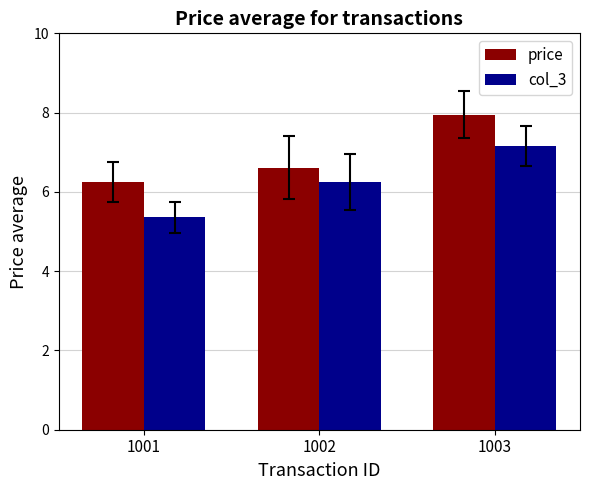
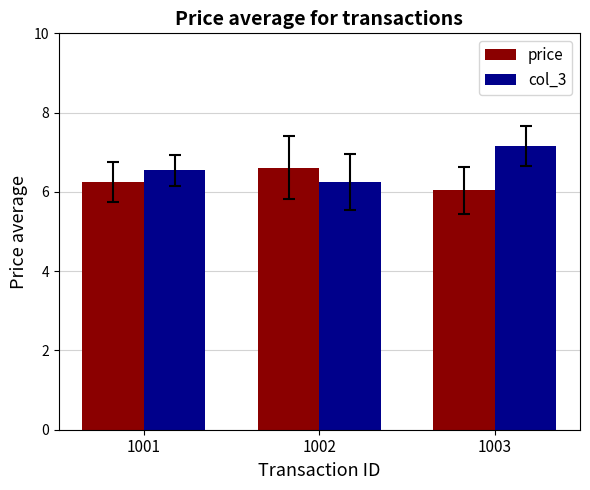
  {
    "price": {
      "1001": 6.3,
      "1002": 6.6,
-     "1003": 8.0
+     "1003": 6.0
    },
    "col_3": {
-     "1001": 5.4,
+     "1001": 6.5,
      "1002": 6.3,
      "1003": 7.2
    }
  }
